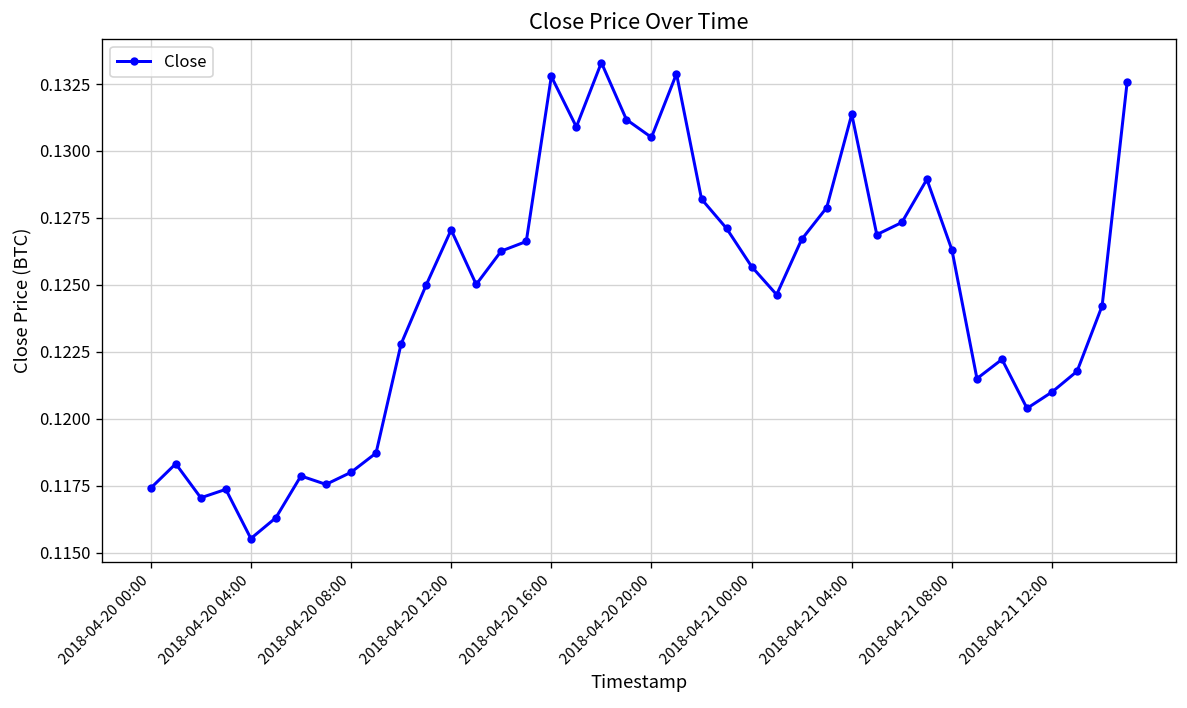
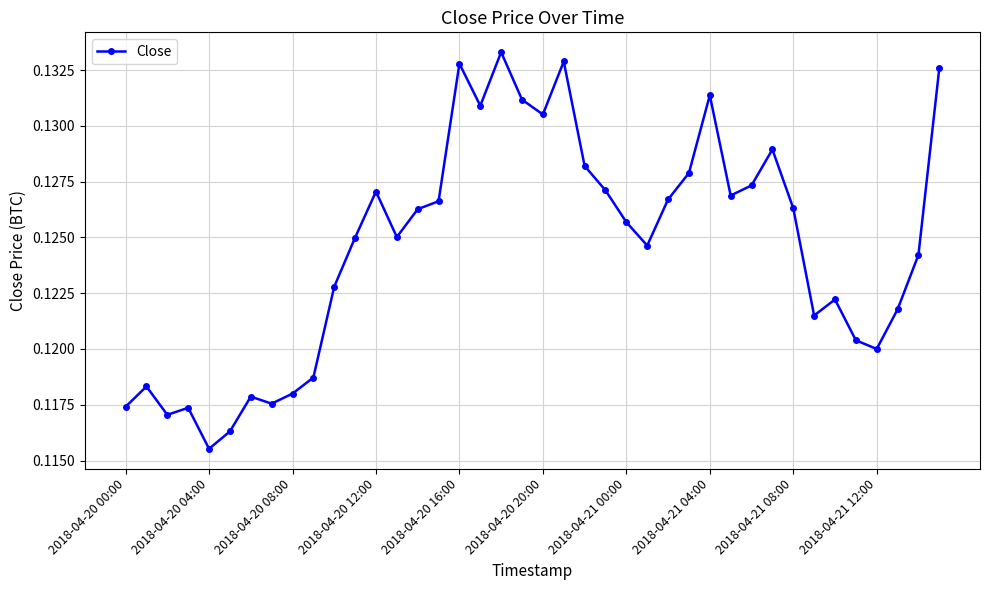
  {
    "2018-04-20 00:00": 0.1174,
    "2018-04-20 04:00": 0.1155,
    "2018-04-20 08:00": 0.118,
    "2018-04-20 12:00": 0.127,
    "2018-04-20 16:00": 0.1328,
    "2018-04-20 20:00": 0.1305,
    "2018-04-21 00:00": 0.1257,
    "2018-04-21 04:00": 0.1314,
    "2018-04-21 08:00": 0.1263,
-   "2018-04-21 12:00": 0.121
+   "2018-04-21 12:00": 0.120
  }
